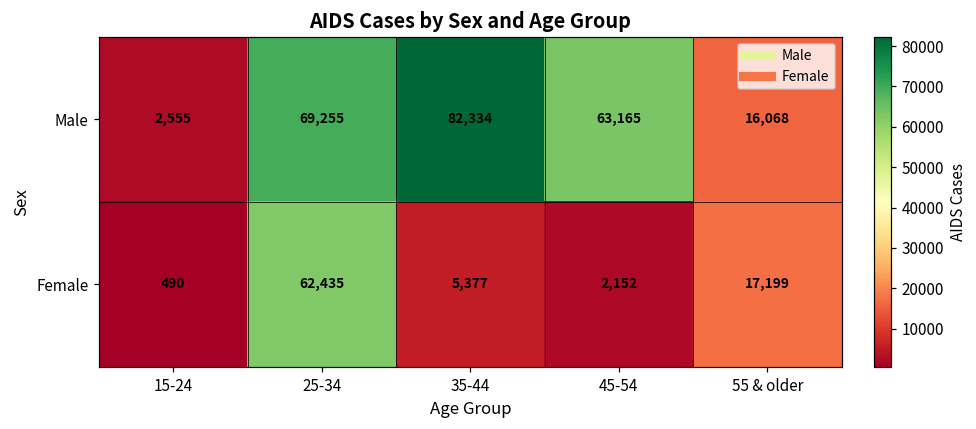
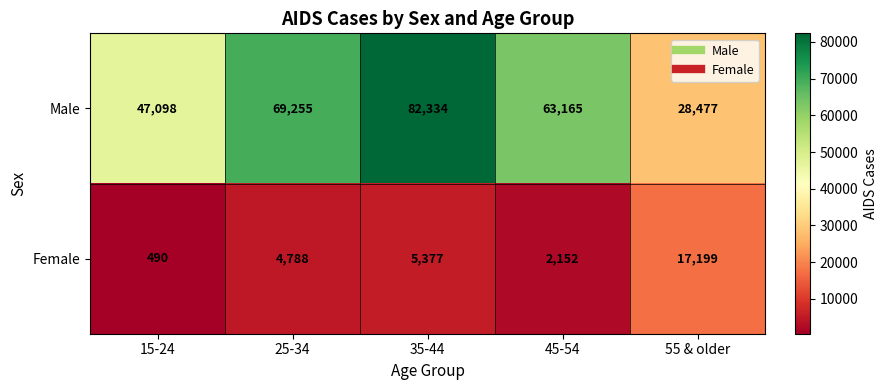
  {
    "Male": {
-     "15-24": "2,555",
+     "15-24": "47,098",
      "25-34": "69,255",
      "35-44": "82,334",
      "45-54": "63,165",
-     "55 & older": "16,068"
+     "55 & older": "28,477"
    },
    "Female": {
      "15-24": "490",
-     "25-34": "62,435",
+     "25-34": "4,788",
      "35-44": "5,377",
      "45-54": "2,152",
      "55 & older": "17,199"
    }
  }
